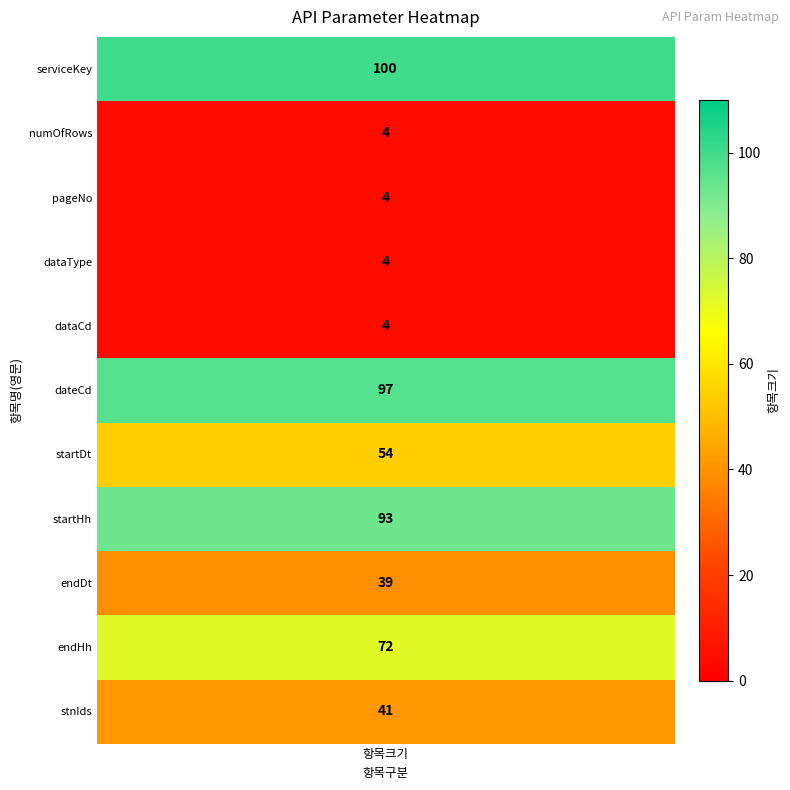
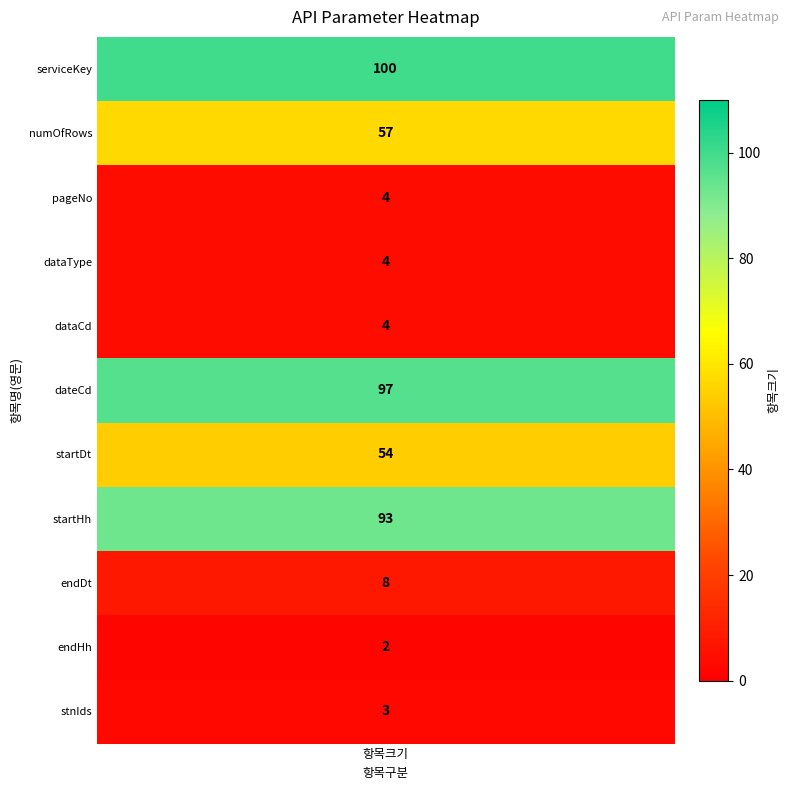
  {
    "serviceKey": {
      "항목크기": 100
    },
    "numOfRows": {
-     "항목크기": 4
+     "항목크기": 57
    },
    "pageNo": {
      "항목크기": 4
    },
    "dataType": {
      "항목크기": 4
    },
    "dataCd": {
      "항목크기": 4
    },
    "dateCd": {
      "항목크기": 97
    },
    "startDt": {
      "항목크기": 54
    },
    "startHh": {
      "항목크기": 93
    },
    "endDt": {
-     "항목크기": 39
+     "항목크기": 8
    },
    "endHh": {
-     "항목크기": 72
+     "항목크기": 2
    },
    "stnIds": {
-     "항목크기": 41
+     "항목크기": 3
    }
  }
